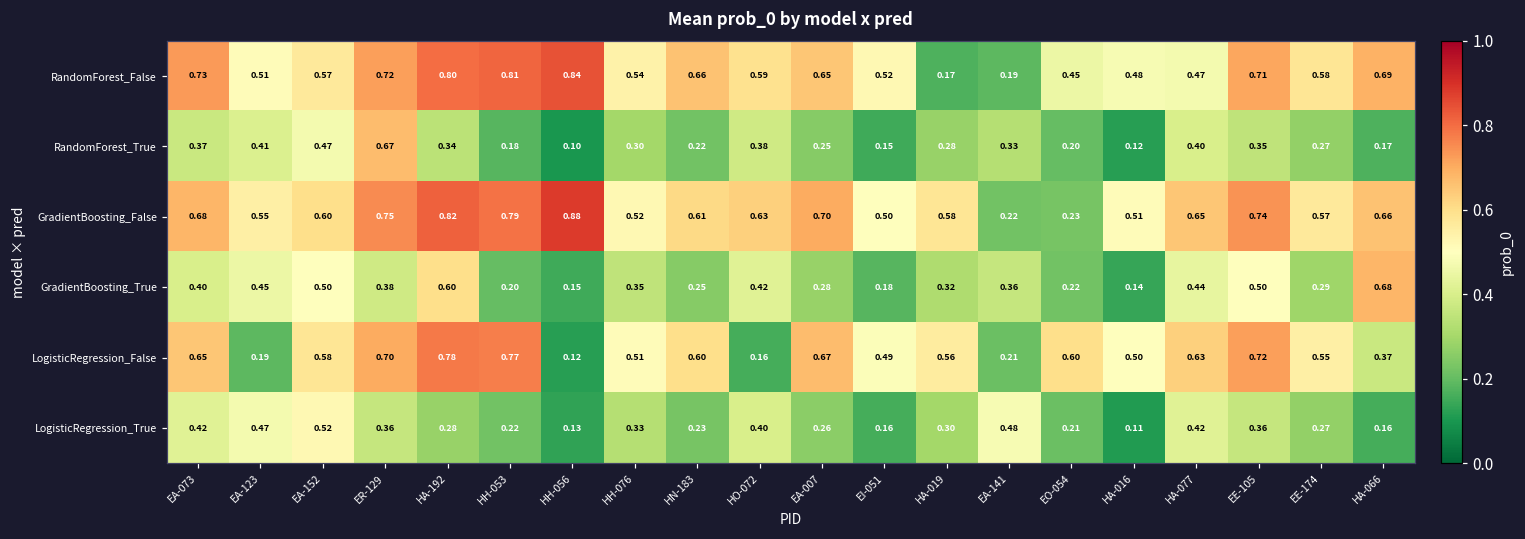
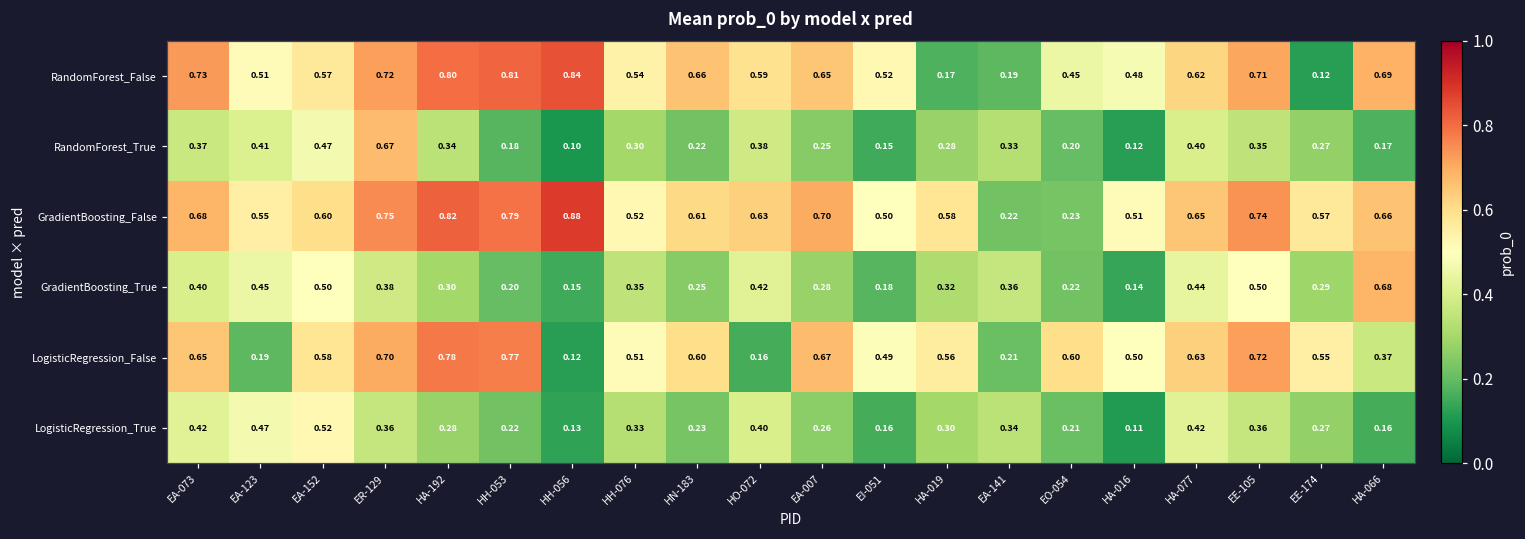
  {
    "RandomForest_False": {
      "EA-073": 0.73,
      "EA-123": 0.51,
      "EA-152": 0.57,
      "ER-129": 0.72,
      "HA-192": 0.80,
      "HH-053": 0.81,
      "HH-056": 0.84,
      "HH-076": 0.54,
      "HN-183": 0.66,
      "HO-072": 0.59,
      "EA-007": 0.65,
      "EI-051": 0.52,
      "HA-019": 0.17,
      "EA-141": 0.19,
      "EO-054": 0.45,
      "HA-016": 0.48,
-     "HA-077": 0.47,
+     "HA-077": 0.62,
      "EE-105": 0.71,
-     "EE-174": 0.58,
+     "EE-174": 0.12,
      "HA-066": 0.69
    },
    "RandomForest_True": {
      "EA-073": 0.37,
      "EA-123": 0.41,
      "EA-152": 0.47,
      "ER-129": 0.67,
      "HA-192": 0.34,
      "HH-053": 0.18,
      "HH-056": 0.10,
      "HH-076": 0.30,
      "HN-183": 0.22,
      "HO-072": 0.38,
      "EA-007": 0.25,
      "EI-051": 0.15,
      "HA-019": 0.28,
      "EA-141": 0.33,
      "EO-054": 0.20,
      "HA-016": 0.12,
      "HA-077": 0.40,
      "EE-105": 0.35,
      "EE-174": 0.27,
      "HA-066": 0.17
    },
    "GradientBoosting_False": {
      "EA-073": 0.68,
      "EA-123": 0.55,
      "EA-152": 0.60,
      "ER-129": 0.75,
      "HA-192": 0.82,
      "HH-053": 0.79,
      "HH-056": 0.88,
      "HH-076": 0.52,
      "HN-183": 0.61,
      "HO-072": 0.63,
      "EA-007": 0.70,
      "EI-051": 0.50,
      "HA-019": 0.58,
      "EA-141": 0.22,
      "EO-054": 0.23,
      "HA-016": 0.51,
      "HA-077": 0.65,
      "EE-105": 0.74,
      "EE-174": 0.57,
      "HA-066": 0.66
    },
    "GradientBoosting_True": {
      "EA-073": 0.40,
      "EA-123": 0.45,
      "EA-152": 0.50,
      "ER-129": 0.38,
-     "HA-192": 0.60,
+     "HA-192": 0.30,
      "HH-053": 0.20,
      "HH-056": 0.15,
      "HH-076": 0.35,
      "HN-183": 0.25,
      "HO-072": 0.42,
      "EA-007": 0.28,
      "EI-051": 0.18,
      "HA-019": 0.32,
      "EA-141": 0.36,
      "EO-054": 0.22,
      "HA-016": 0.14,
      "HA-077": 0.44,
      "EE-105": 0.50,
      "EE-174": 0.29,
      "HA-066": 0.68
    },
    "LogisticRegression_False": {
      "EA-073": 0.65,
      "EA-123": 0.19,
      "EA-152": 0.58,
      "ER-129": 0.70,
      "HA-192": 0.78,
      "HH-053": 0.77,
      "HH-056": 0.12,
      "HH-076": 0.51,
      "HN-183": 0.60,
      "HO-072": 0.16,
      "EA-007": 0.67,
      "EI-051": 0.49,
      "HA-019": 0.56,
      "EA-141": 0.21,
      "EO-054": 0.60,
      "HA-016": 0.50,
      "HA-077": 0.63,
      "EE-105": 0.72,
      "EE-174": 0.55,
      "HA-066": 0.37
    },
    "LogisticRegression_True": {
      "EA-073": 0.42,
      "EA-123": 0.47,
      "EA-152": 0.52,
      "ER-129": 0.36,
      "HA-192": 0.28,
      "HH-053": 0.22,
      "HH-056": 0.13,
      "HH-076": 0.33,
      "HN-183": 0.23,
      "HO-072": 0.40,
      "EA-007": 0.26,
      "EI-051": 0.16,
      "HA-019": 0.30,
-     "EA-141": 0.48,
+     "EA-141": 0.34,
      "EO-054": 0.21,
      "HA-016": 0.11,
      "HA-077": 0.42,
      "EE-105": 0.36,
      "EE-174": 0.27,
      "HA-066": 0.16
    }
  }
